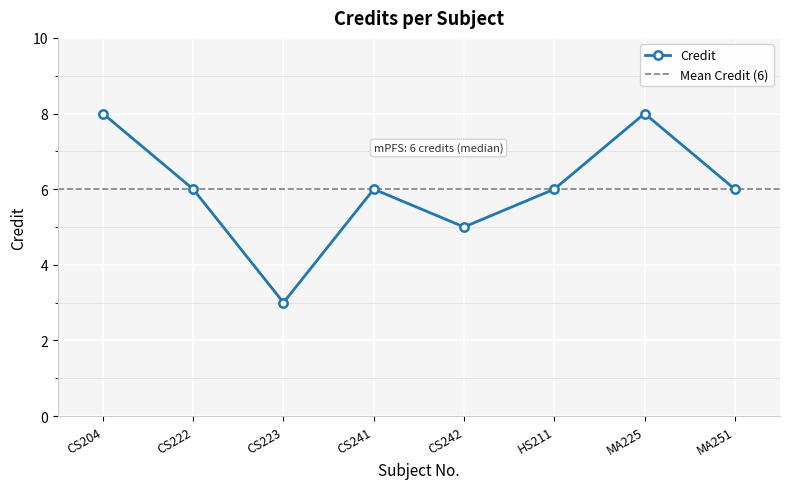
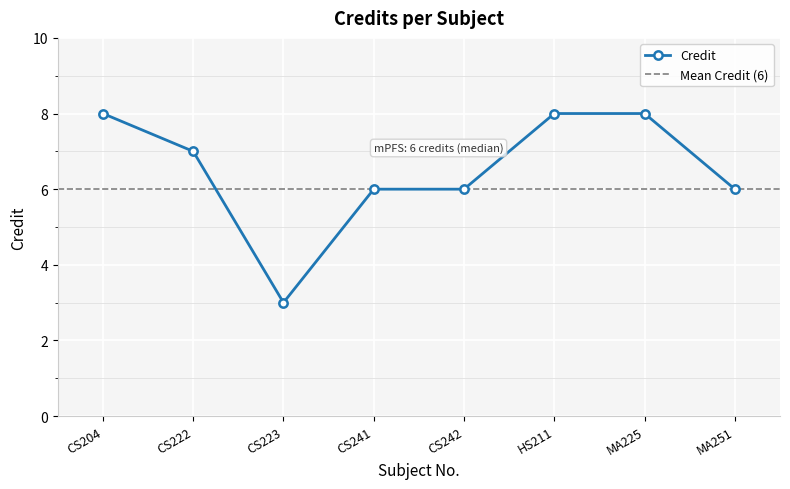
  {
    "CS204": 8,
-   "CS222": 6,
+   "CS222": 7,
    "CS223": 3,
    "CS241": 6,
-   "CS242": 5,
-   "HS211": 6,
+   "CS242": 6,
+   "HS211": 8,
    "MA225": 8,
    "MA251": 6
  }
